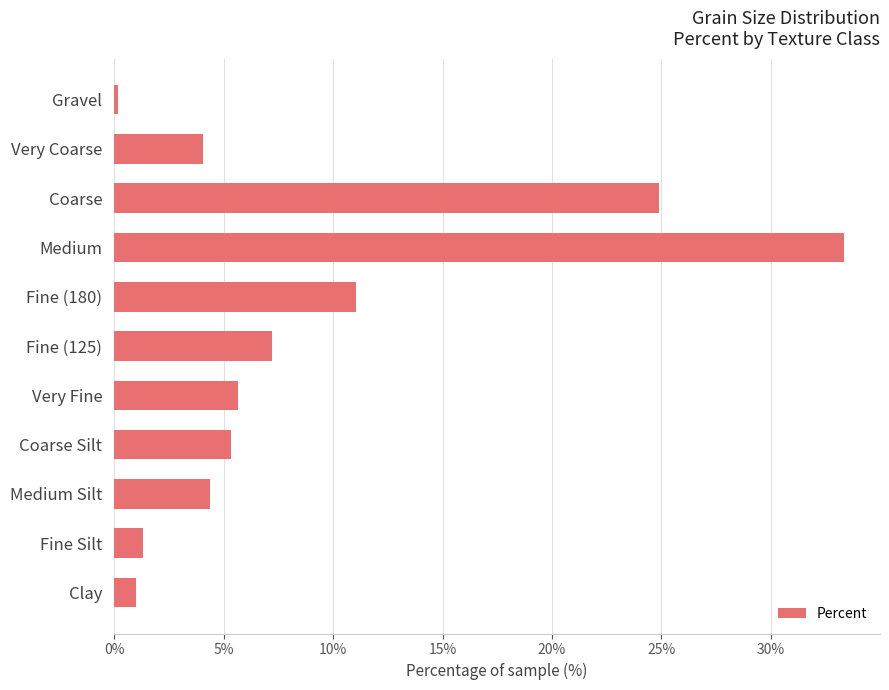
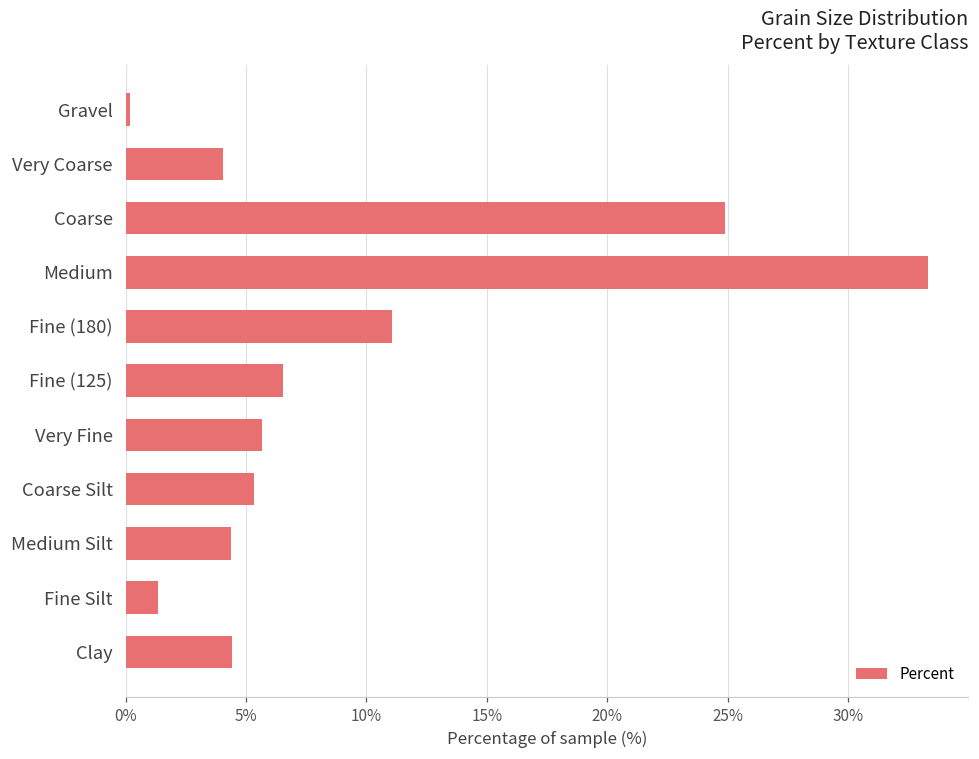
  {
    "Gravel": "0.2%",
    "Very Coarse": "4.0%",
    "Coarse": "24.9%",
    "Medium": "33.3%",
    "Fine (180)": "11.1%",
-   "Fine (125)": "7.2%",
+   "Fine (125)": "6.5%",
    "Very Fine": "5.7%",
    "Coarse Silt": "5.3%",
    "Medium Silt": "4.4%",
    "Fine Silt": "1.3%",
-   "Clay": "1.0%"
+   "Clay": "4.4%"
  }
